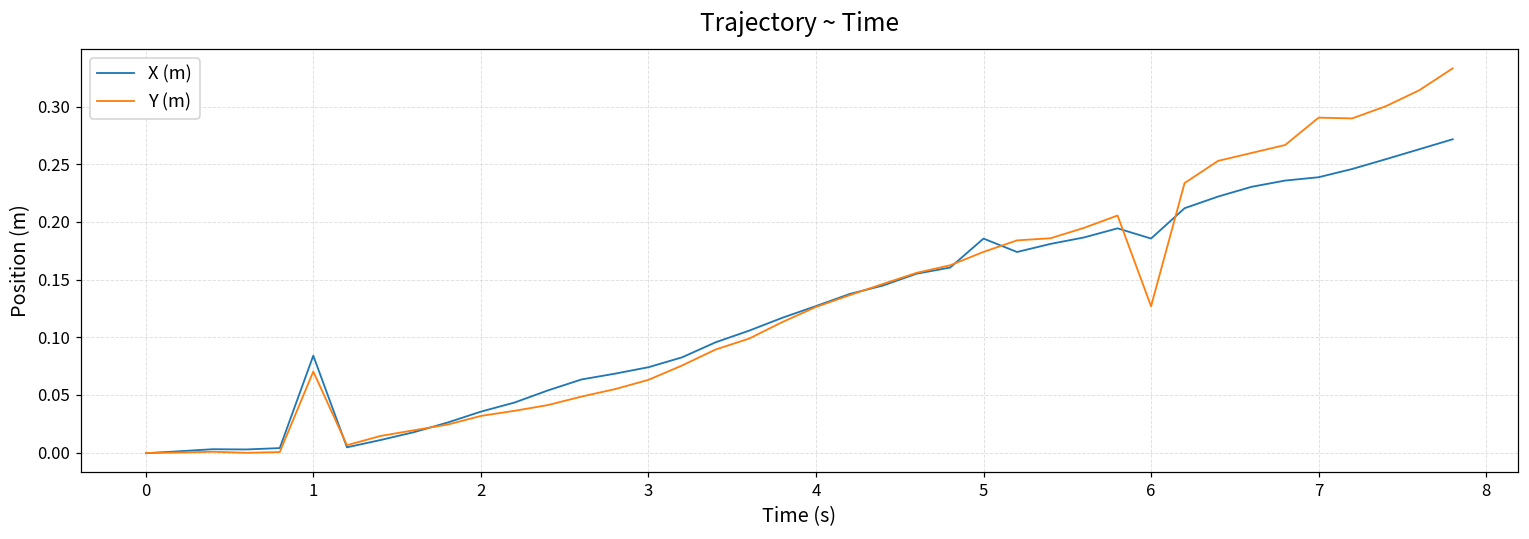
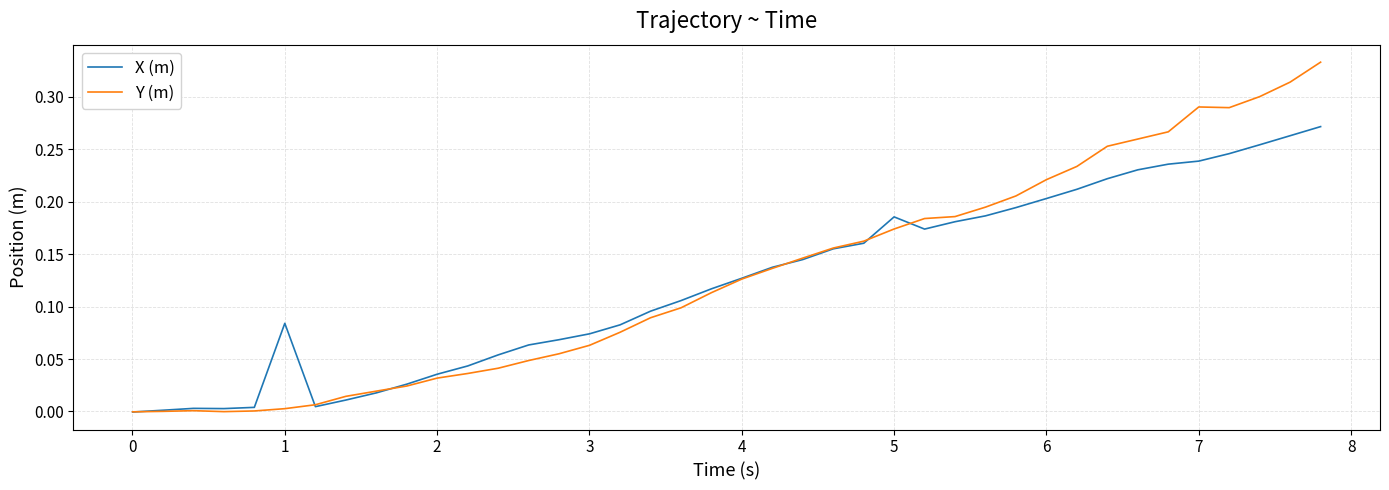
  {
    "X (m)": {
      "1": 0.084,
      "2": 0.036,
      "3": 0.074,
      "5": 0.186,
-     "6": 0.186,
+     "6": 0.203,
      "7": 0.239
    },
    "Y (m)": {
-     "1": 0.070,
+     "1": 0.003,
      "2": 0.032,
      "3": 0.063,
      "5": 0.174,
-     "6": 0.127,
+     "6": 0.221,
      "7": 0.290
    }
  }
